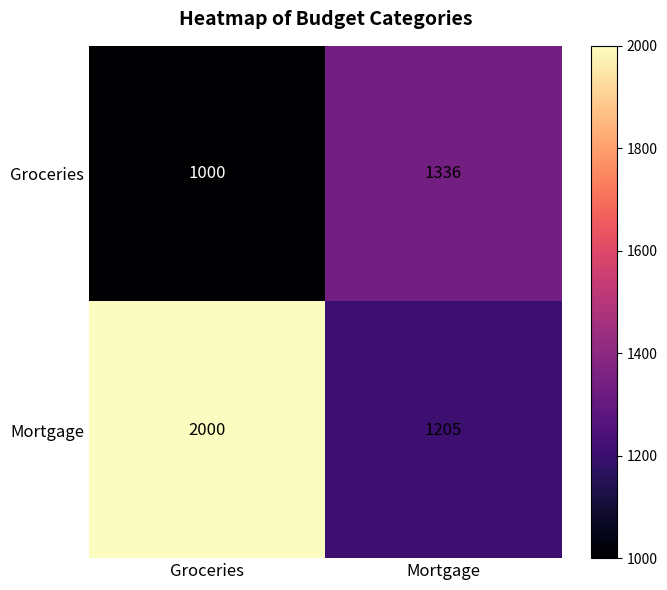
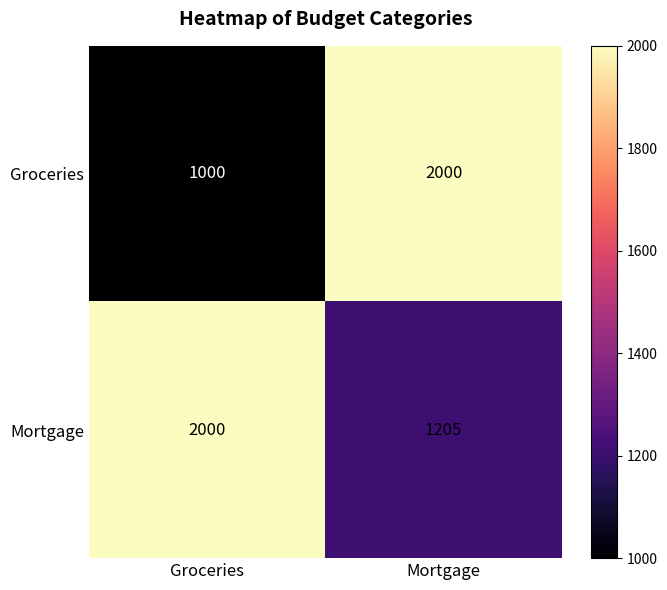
  {
    "Groceries": {
      "Groceries": 1000,
-     "Mortgage": 1336
+     "Mortgage": 2000
    },
    "Mortgage": {
      "Groceries": 2000,
      "Mortgage": 1205
    }
  }
